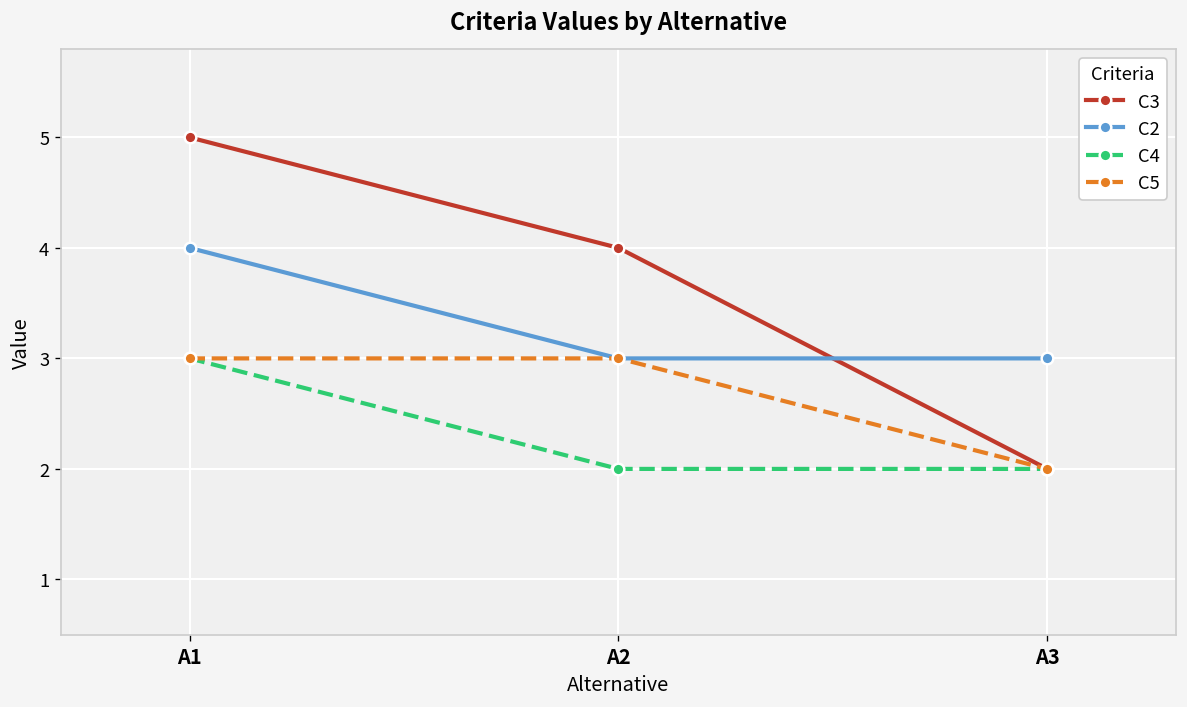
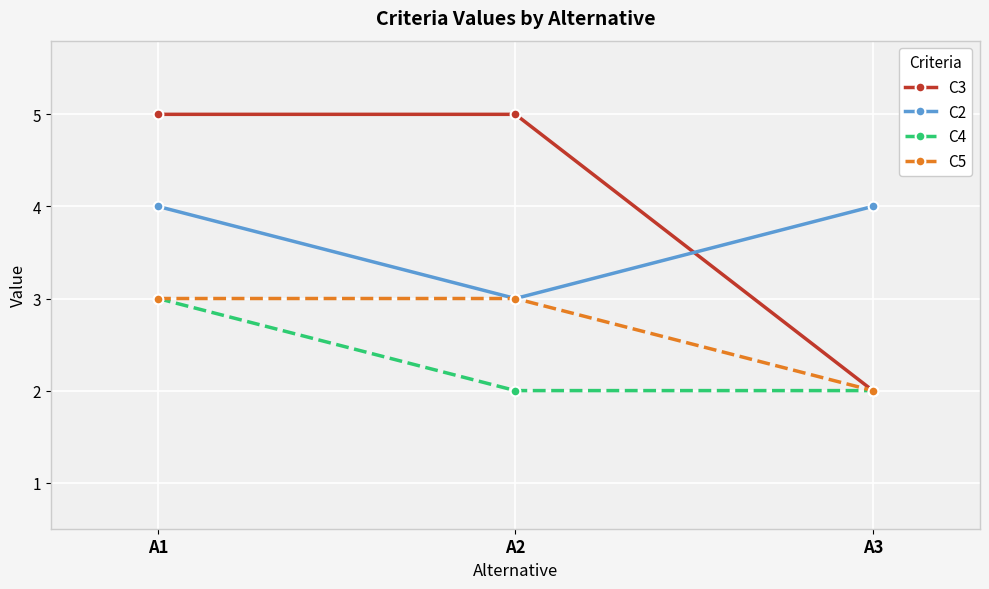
  {
    "C3": {
      "A1": 5,
-     "A2": 4
+     "A2": 5
    },
    "C2": {
      "A1": 4,
-     "A3": 3
+     "A3": 4
    },
    "C4": {
      "A2": 2
    }
  }
